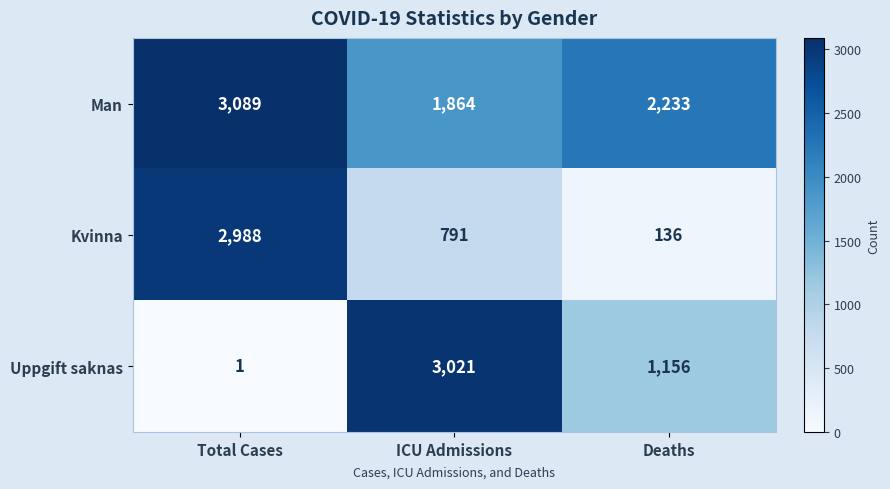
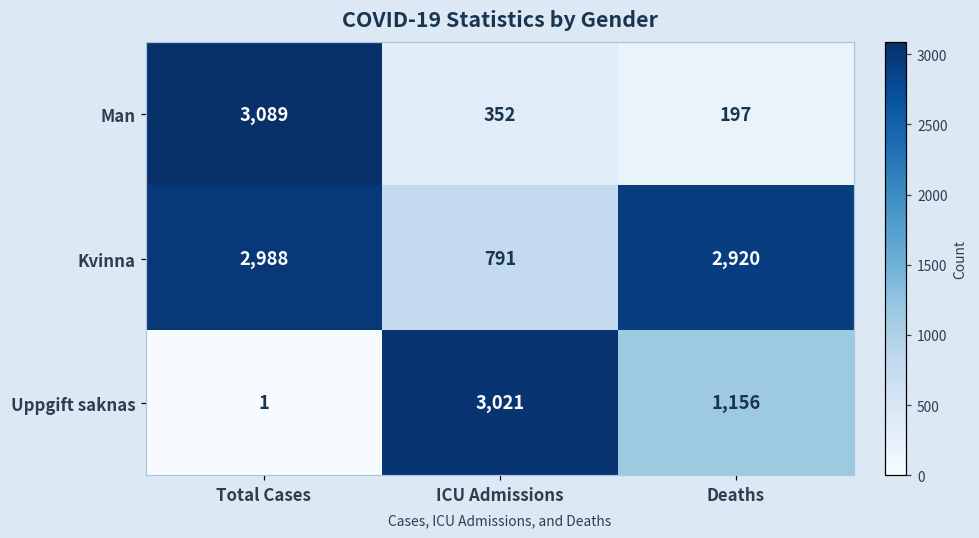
  {
    "Man": {
      "Total Cases": "3,089",
-     "ICU Admissions": "1,864",
-     "Deaths": "2,233"
+     "ICU Admissions": "352",
+     "Deaths": "197"
    },
    "Kvinna": {
      "Total Cases": "2,988",
      "ICU Admissions": "791",
-     "Deaths": "136"
+     "Deaths": "2,920"
    },
    "Uppgift saknas": {
      "Total Cases": "1",
      "ICU Admissions": "3,021",
      "Deaths": "1,156"
    }
  }
